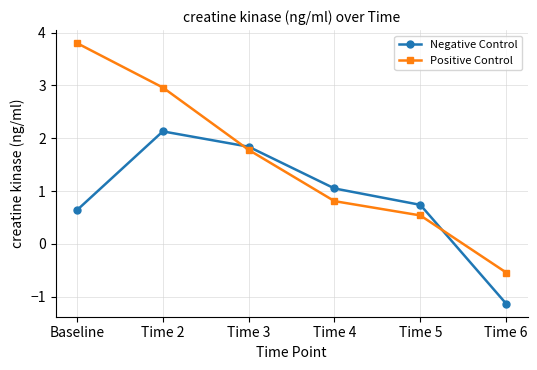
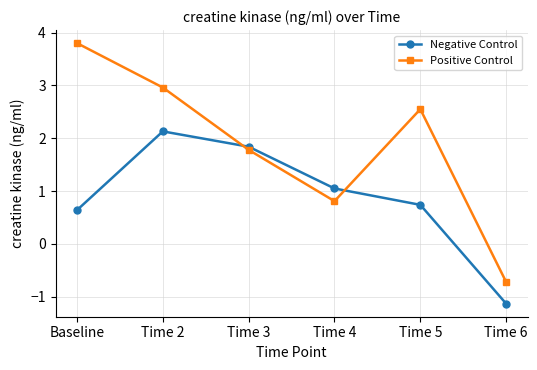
  {
    "Negative Control": {
      "Baseline": 0.6,
      "Time 2": 2.1,
      "Time 3": 1.8,
      "Time 4": 1.1,
      "Time 5": 0.7,
      "Time 6": -1.1
    },
    "Positive Control": {
      "Baseline": 3.8,
      "Time 2": 3.0,
      "Time 3": 1.8,
      "Time 4": 0.8,
-     "Time 5": 0.5,
-     "Time 6": -0.5
+     "Time 5": 2.6,
+     "Time 6": -0.7
    }
  }
